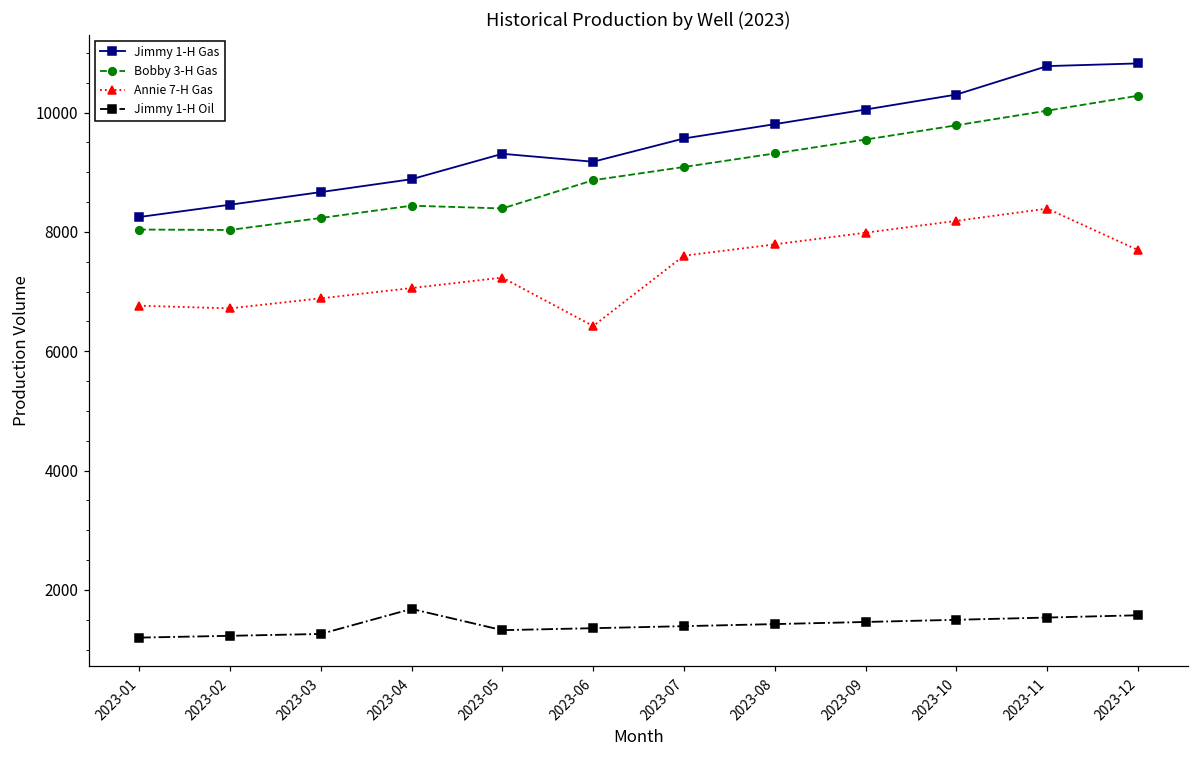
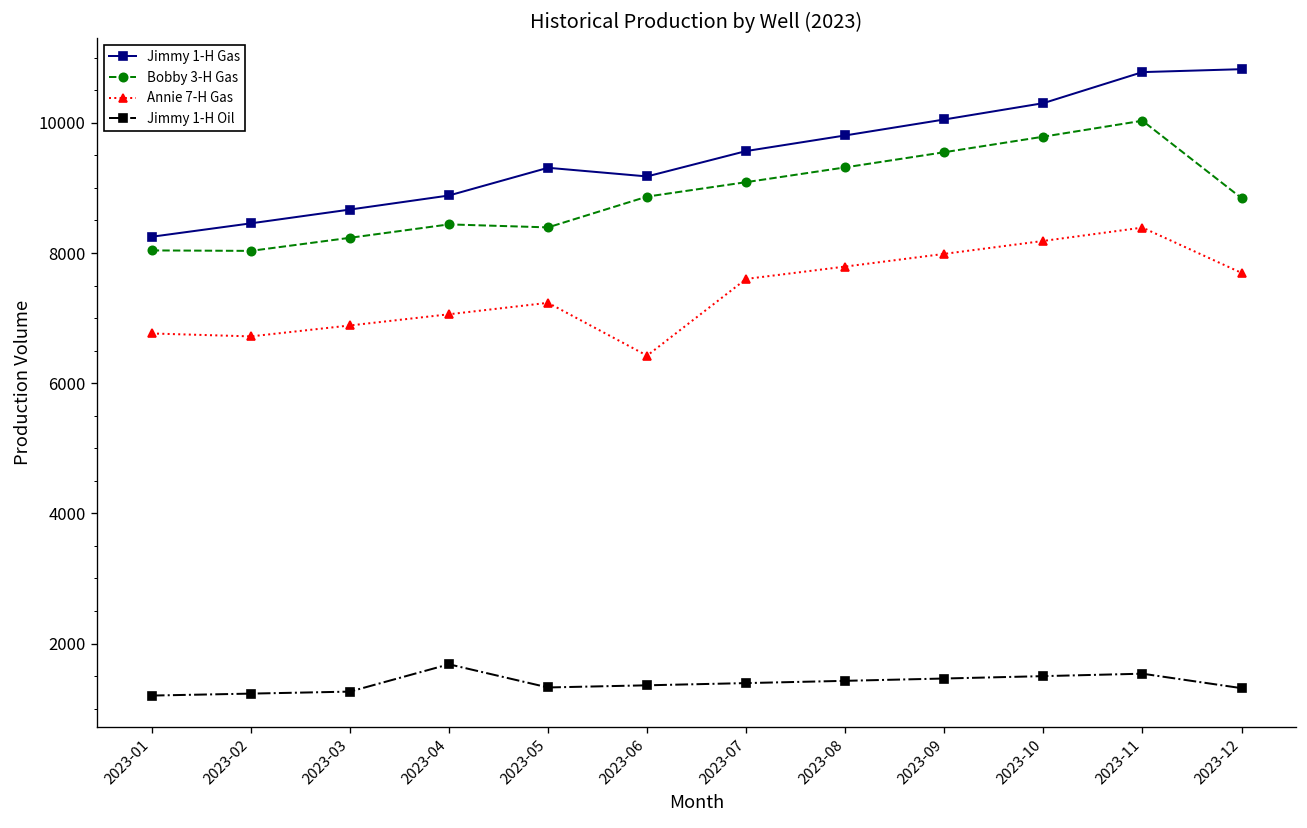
  {
    "Jimmy 1-H Gas": {
      "2023-01": 8300,
      "2023-02": 8500,
      "2023-03": 8700,
      "2023-04": 8900,
      "2023-05": 9300,
      "2023-06": 9200,
      "2023-07": 9600,
      "2023-08": 9800,
      "2023-09": 10100,
      "2023-10": 10300,
      "2023-11": 10800,
      "2023-12": 10800
    },
    "Bobby 3-H Gas": {
      "2023-01": 8000,
      "2023-02": 8000,
      "2023-03": 8200,
      "2023-04": 8400,
      "2023-05": 8400,
      "2023-06": 8900,
      "2023-07": 9100,
      "2023-08": 9300,
      "2023-09": 9500,
      "2023-10": 9800,
      "2023-11": 10000,
-     "2023-12": 10300
+     "2023-12": 8800
    },
    "Annie 7-H Gas": {
      "2023-01": 6800,
      "2023-02": 6700,
      "2023-03": 6900,
      "2023-04": 7100,
      "2023-05": 7200,
      "2023-06": 6400,
      "2023-07": 7600,
      "2023-08": 7800,
      "2023-09": 8000,
      "2023-10": 8200,
      "2023-11": 8400,
      "2023-12": 7700
    },
    "Jimmy 1-H Oil": {
      "2023-01": 1200,
      "2023-02": 1200,
      "2023-03": 1300,
      "2023-04": 1700,
      "2023-05": 1300,
      "2023-06": 1400,
      "2023-07": 1400,
      "2023-08": 1400,
      "2023-09": 1500,
      "2023-10": 1500,
      "2023-11": 1500,
-     "2023-12": 1600
+     "2023-12": 1300
    }
  }
